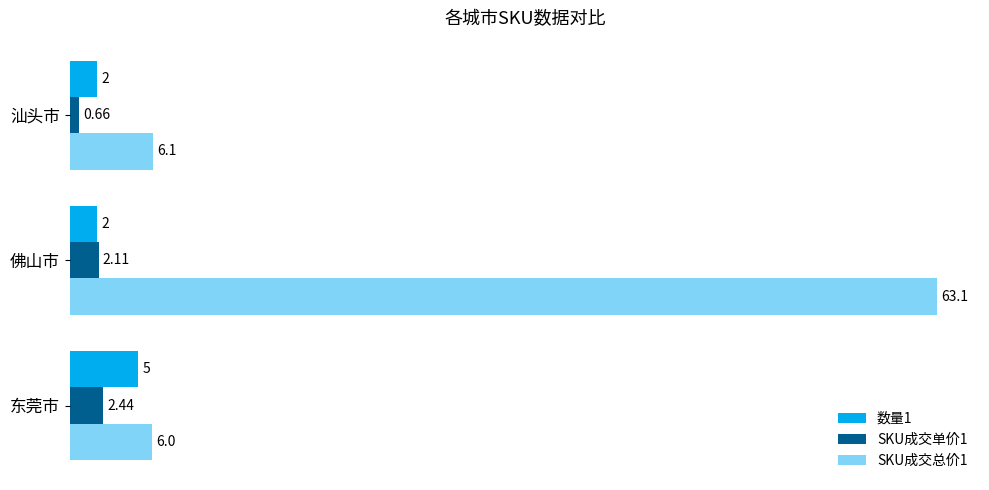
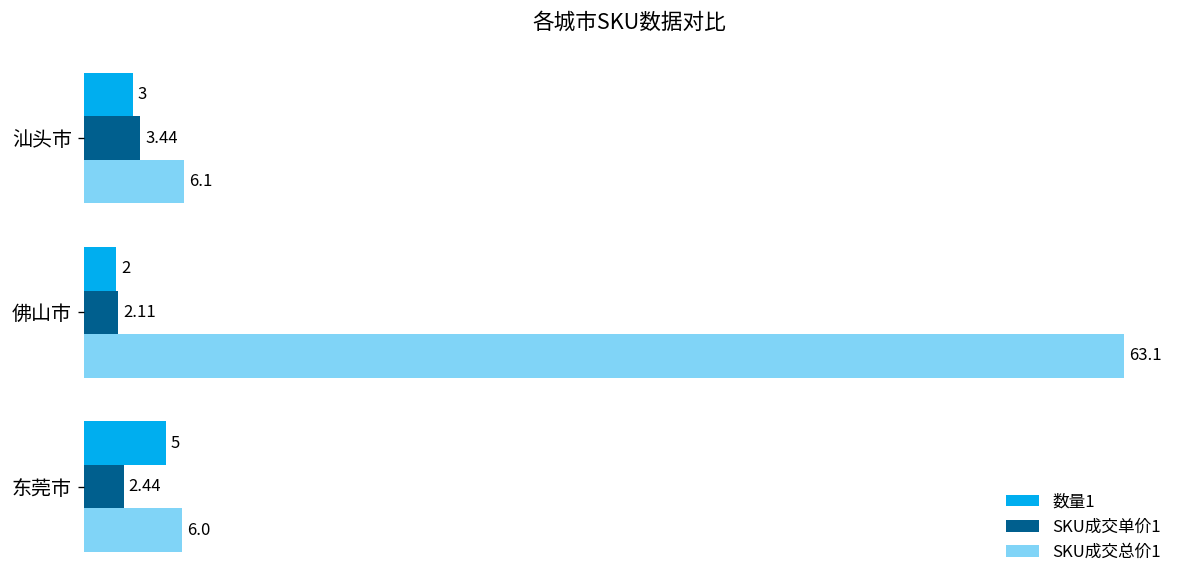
  {
    "数量1": {
-     "汕头市": 2,
+     "汕头市": 3,
      "佛山市": 2,
      "东莞市": 5
    },
    "SKU成交单价1": {
-     "汕头市": 0.66,
+     "汕头市": 3.44,
      "佛山市": 2.11,
      "东莞市": 2.44
    },
    "SKU成交总价1": {
      "汕头市": 6.1,
      "佛山市": 63.1,
      "东莞市": 6.0
    }
  }
